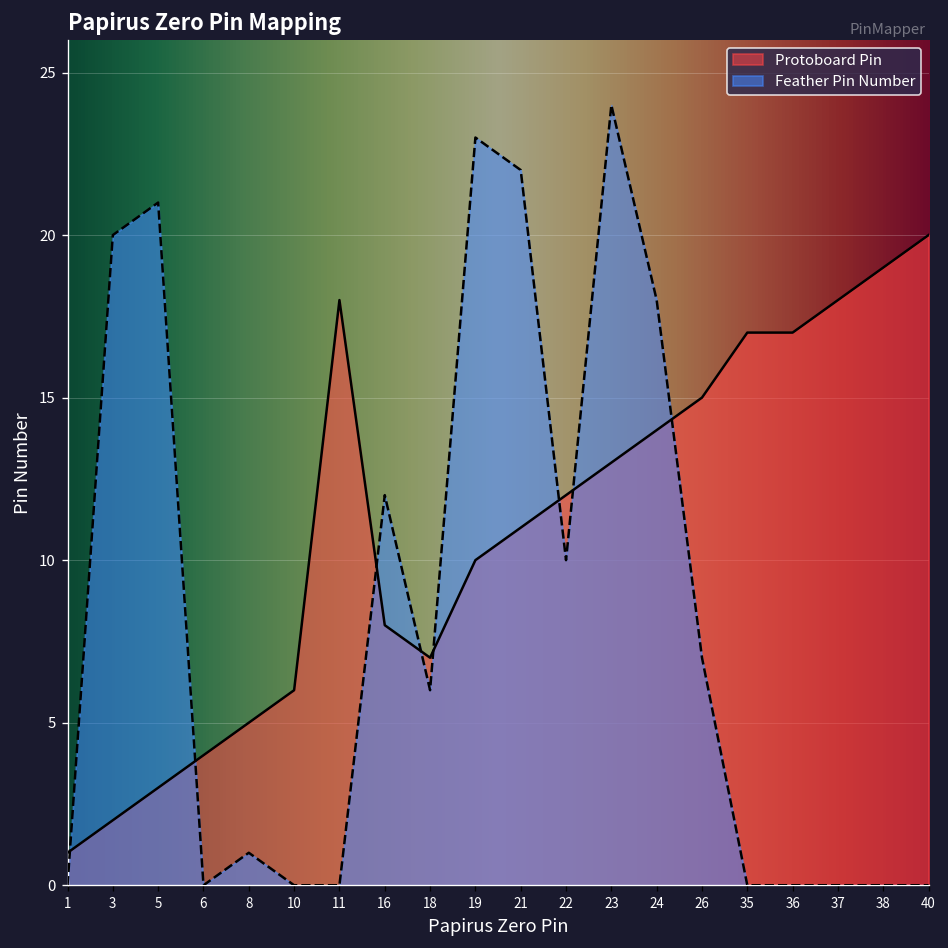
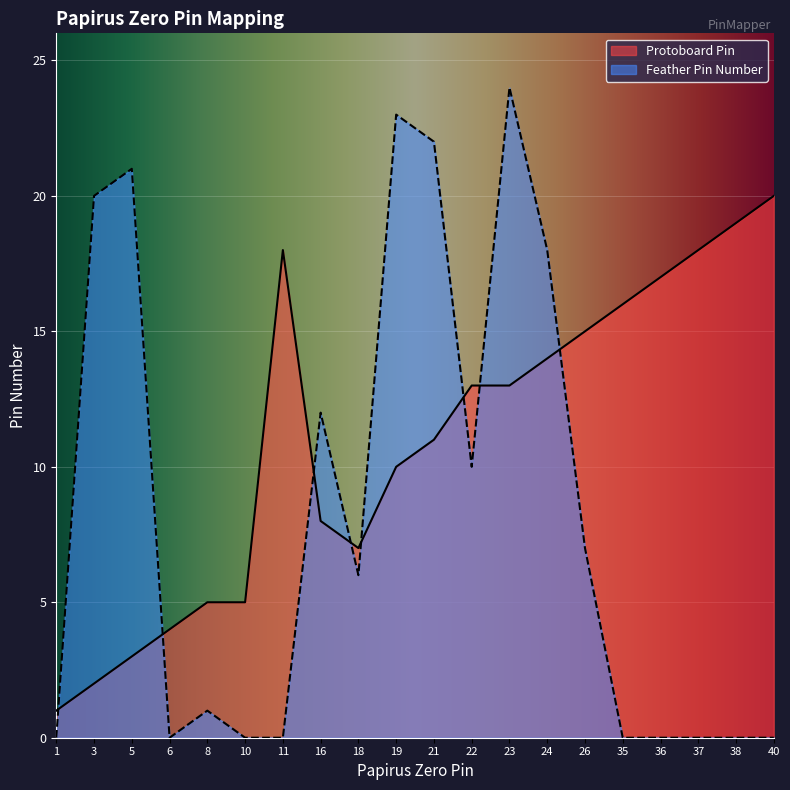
  {
    "Protoboard Pin": {
      "1": 1,
      "3": 2,
      "5": 3,
      "6": 4,
      "8": 5,
-     "10": 6,
+     "10": 5,
      "11": 18,
      "16": 8,
      "18": 7,
      "19": 10,
      "21": 11,
-     "22": 12,
+     "22": 13,
      "23": 13,
      "24": 14,
      "26": 15,
-     "35": 17,
+     "35": 16,
      "36": 17,
      "37": 18,
      "38": 19,
      "40": 20
    },
    "Feather Pin Number": {
      "1": 0,
      "3": 20,
      "5": 21,
      "6": 0,
      "8": 1,
      "10": 0,
      "11": 0,
      "16": 12,
      "18": 6,
      "19": 23,
      "21": 22,
      "22": 10,
      "23": 24,
      "24": 18,
      "26": 7,
      "35": 0,
      "36": 0,
      "37": 0,
      "38": 0,
      "40": 0
    }
  }
